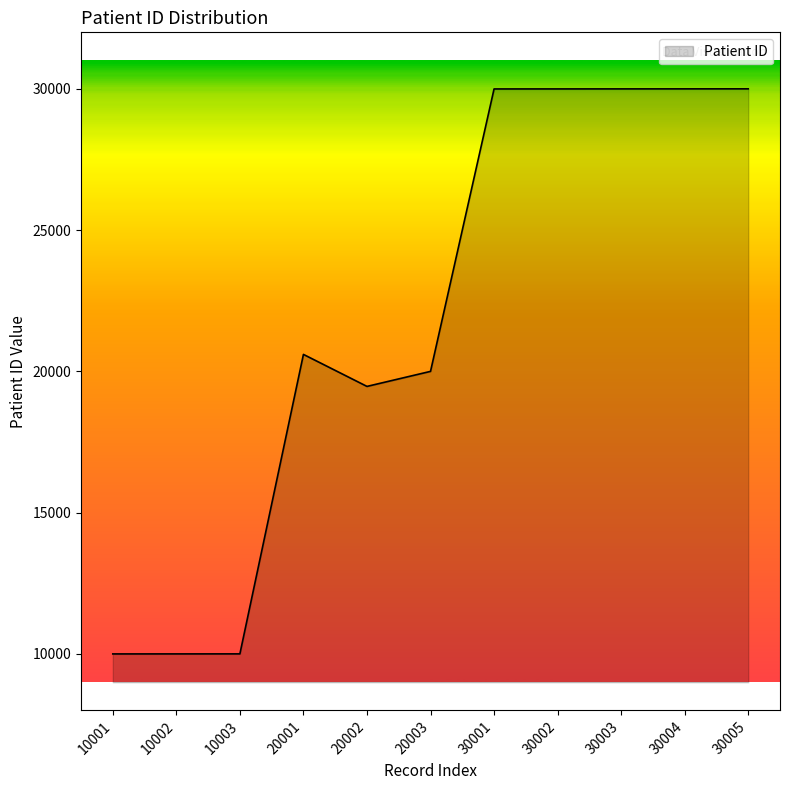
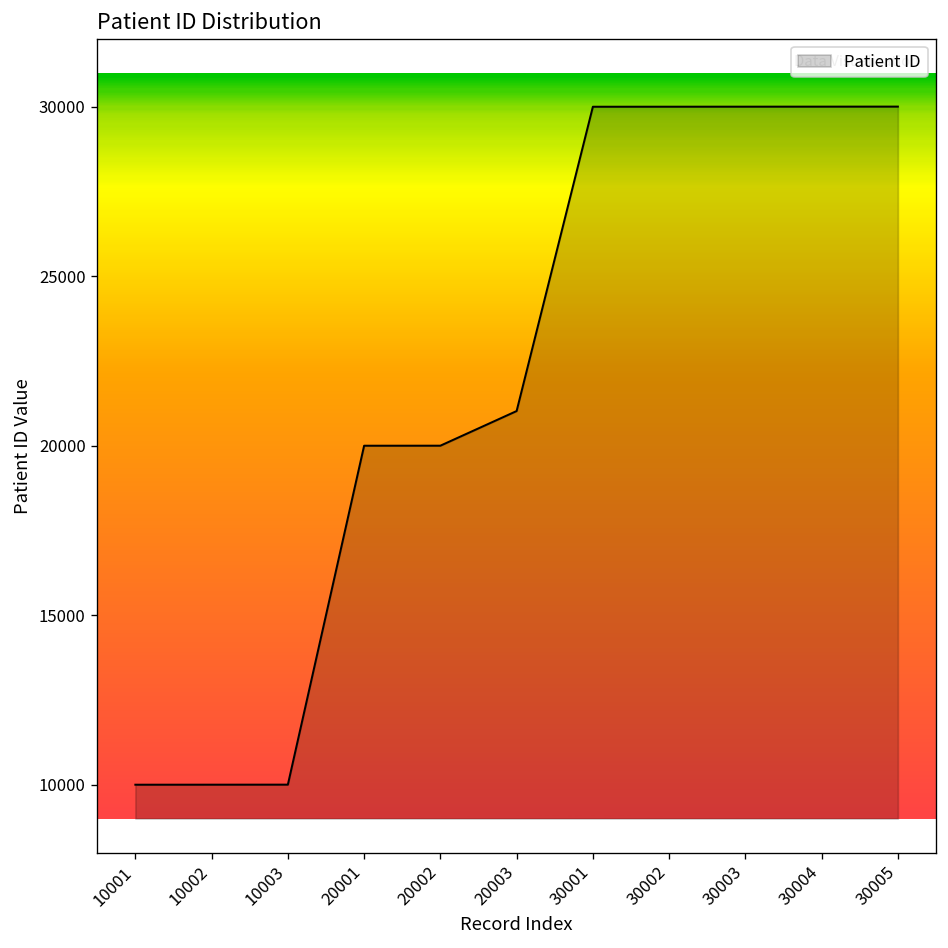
  {
    "10001": 10000,
    "10002": 10000,
    "10003": 10000,
-   "20001": 20600,
-   "20002": 19500,
-   "20003": 20000,
+   "20001": 20000,
+   "20002": 20000,
+   "20003": 21000,
    "30001": 30000,
    "30002": 30000,
    "30003": 30000,
    "30004": 30000,
    "30005": 30000
  }
